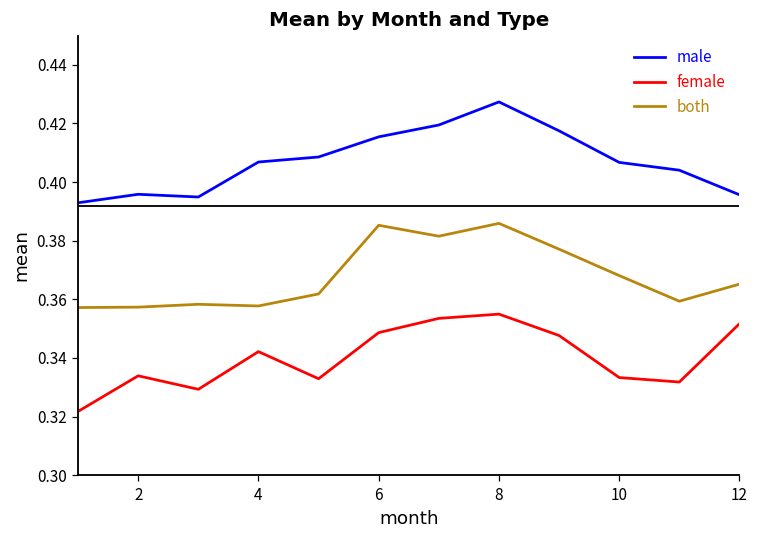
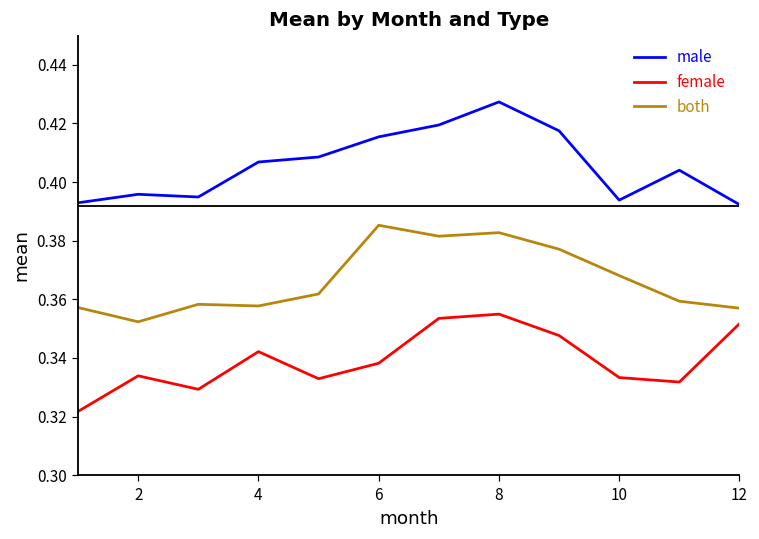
  {
    "male": {
      "2": 0.396,
      "4": 0.407,
      "6": 0.415,
      "8": 0.427,
-     "10": 0.407,
-     "12": 0.396
+     "10": 0.394,
+     "12": 0.392
    },
    "female": {
      "2": 0.334,
      "4": 0.342,
-     "6": 0.349,
+     "6": 0.338,
      "8": 0.355,
      "10": 0.333,
      "12": 0.352
    },
    "both": {
-     "2": 0.357,
+     "2": 0.352,
      "4": 0.358,
      "6": 0.385,
-     "8": 0.386,
+     "8": 0.383,
      "10": 0.368,
-     "12": 0.365
+     "12": 0.357
    }
  }
